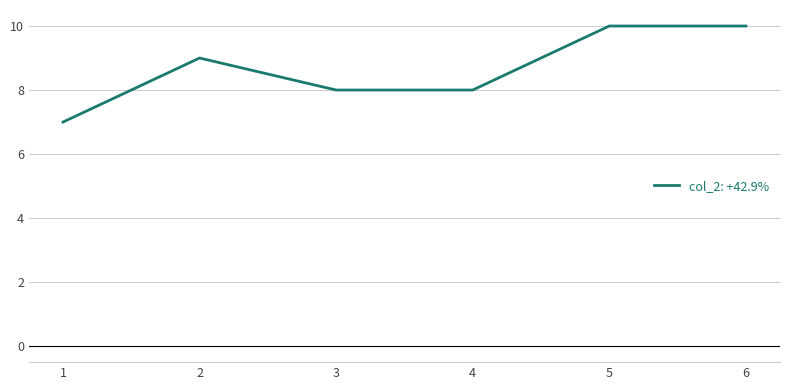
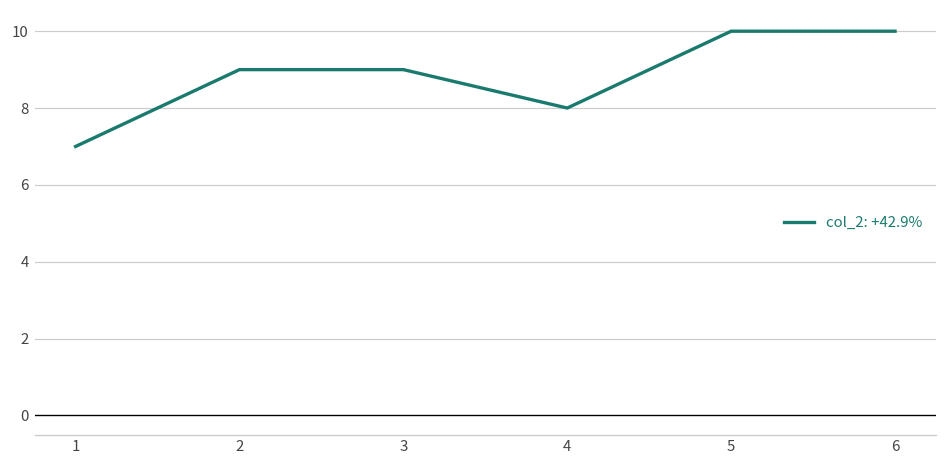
  {
    "1": 7,
    "2": 9,
-   "3": 8,
+   "3": 9,
    "4": 8,
    "5": 10,
    "6": 10
  }
